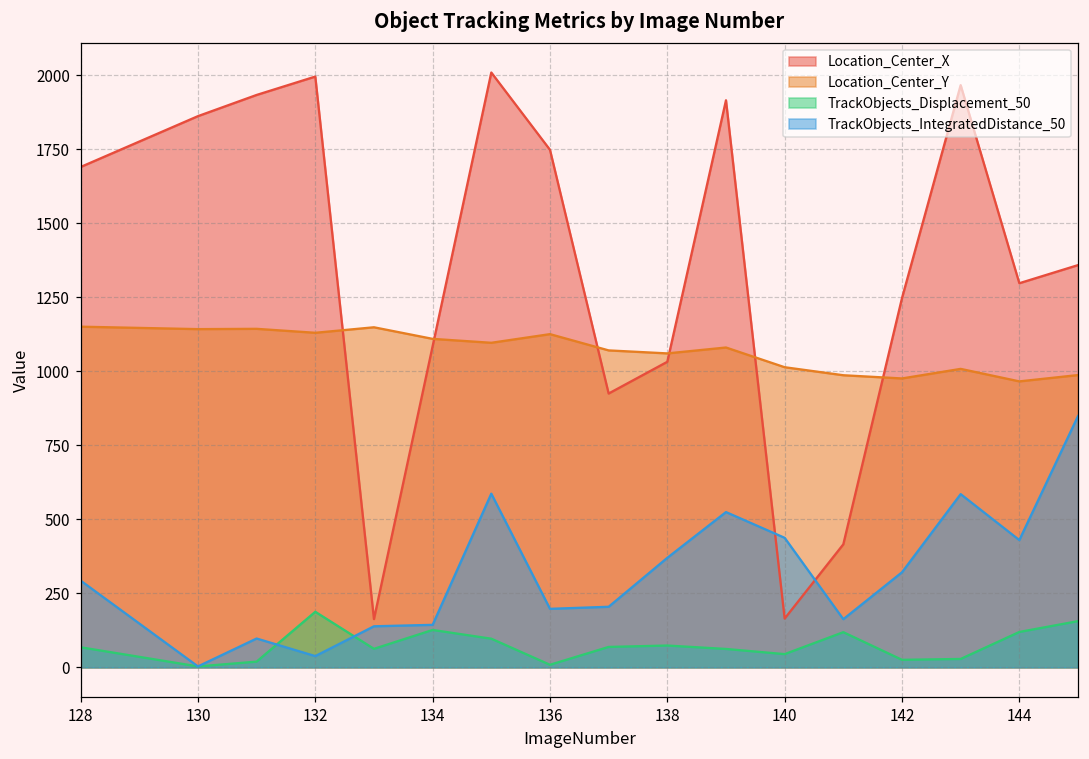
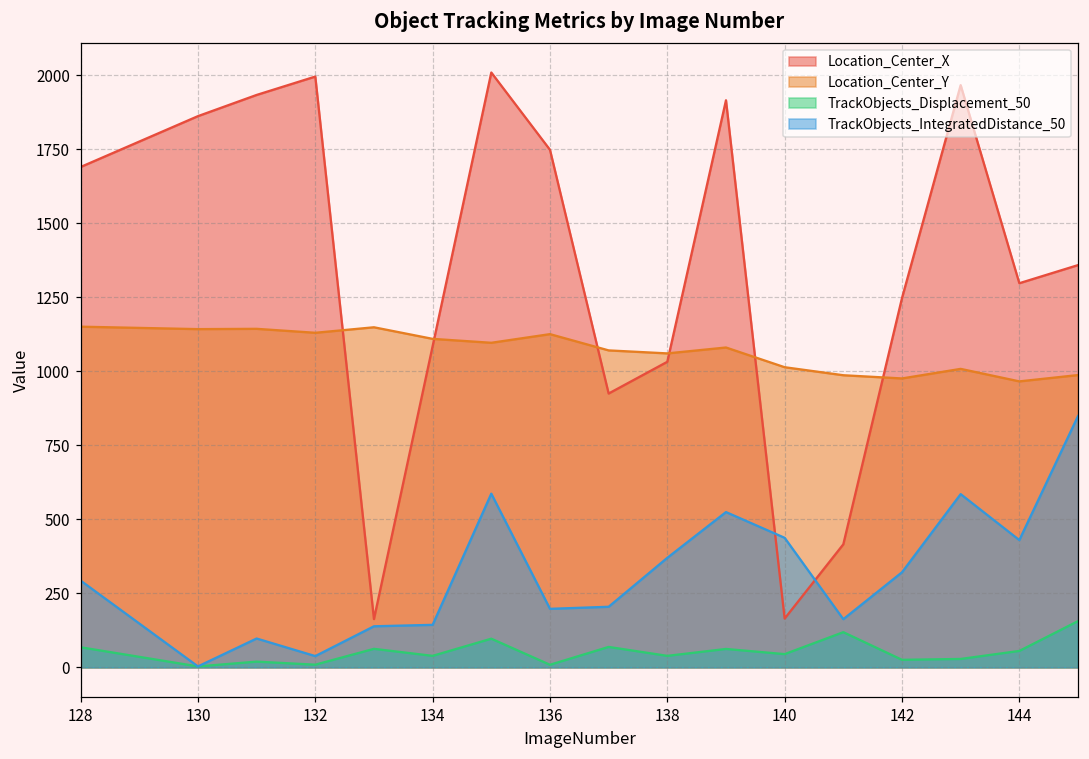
  {
    "TrackObjects_Displacement_50": {
      "128": 70,
-     "132": 190,
-     "134": 130,
+     "132": 10,
+     "134": 40,
      "136": 10,
-     "138": 70,
+     "138": 40,
      "140": 40,
      "142": 30,
-     "144": 120
+     "144": 60
    },
    "TrackObjects_IntegratedDistance_50": {
      "128": 290,
      "132": 40,
      "134": 140,
      "136": 200,
      "138": 370,
      "140": 440,
      "142": 320,
      "144": 430
    }
  }
